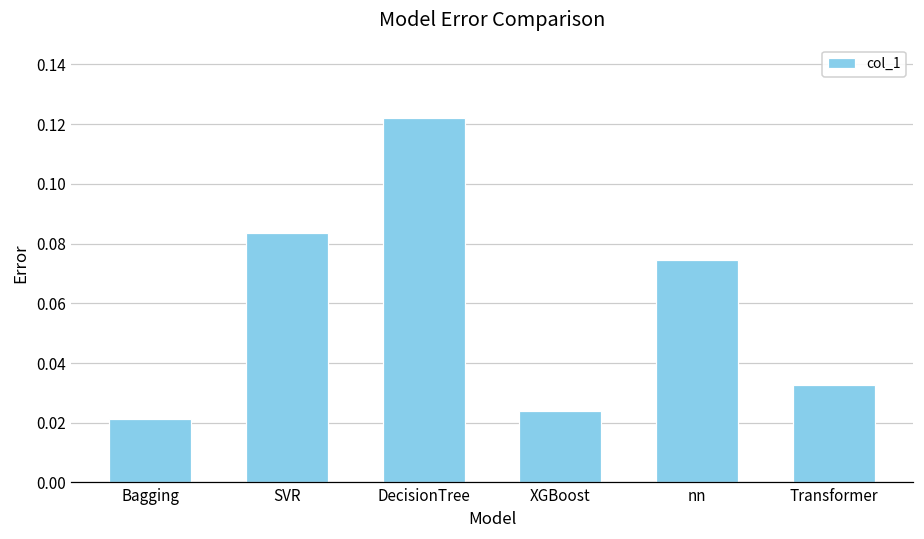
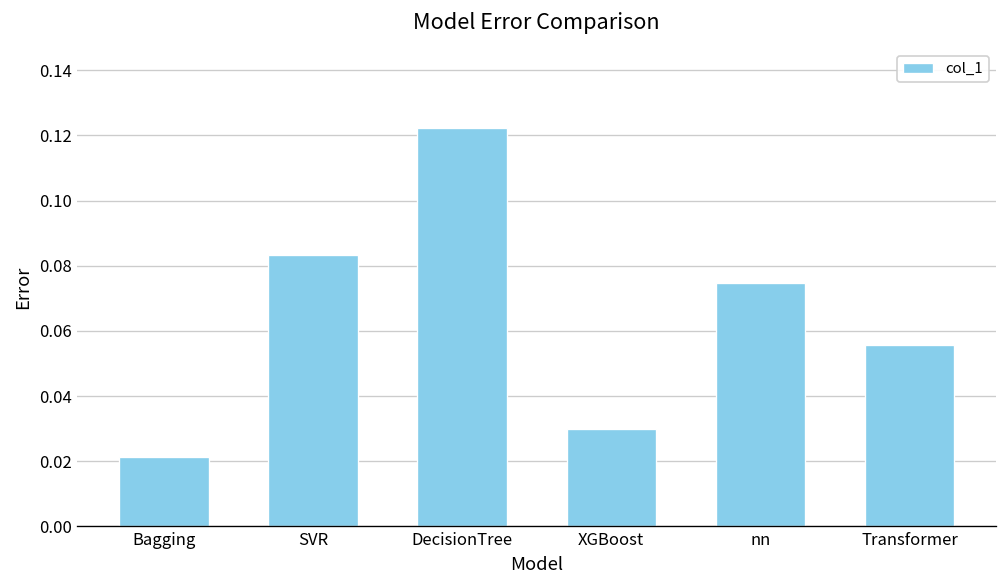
  {
    "Bagging": 0.021,
    "SVR": 0.083,
    "DecisionTree": 0.122,
-   "XGBoost": 0.024,
+   "XGBoost": 0.030,
    "nn": 0.075,
-   "Transformer": 0.033
+   "Transformer": 0.056
  }
